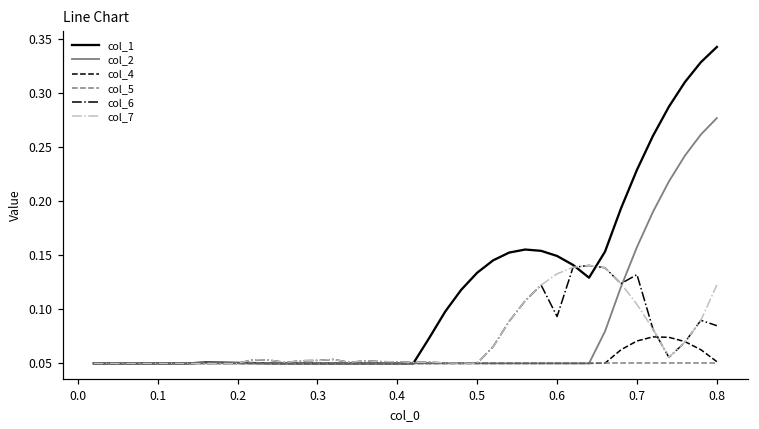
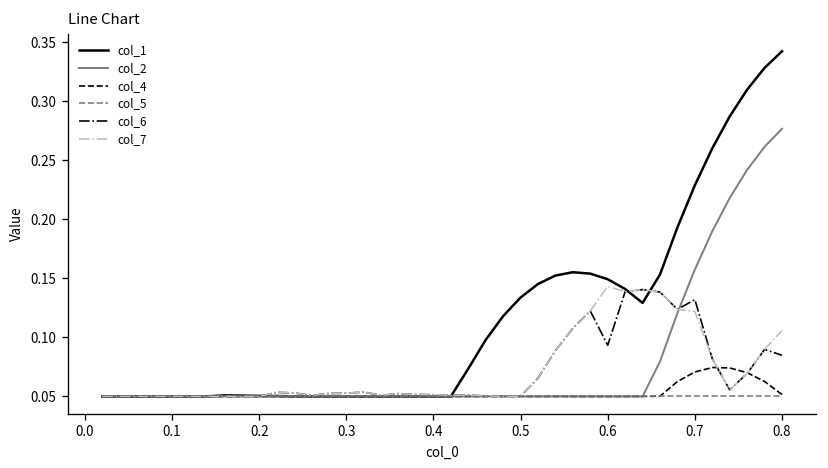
  {
    "col_7": {
-     "0.6": 0.13,
-     "0.7": 0.10,
-     "0.8": 0.12
+     "0.6": 0.14,
+     "0.7": 0.12,
+     "0.8": 0.11
    }
  }
